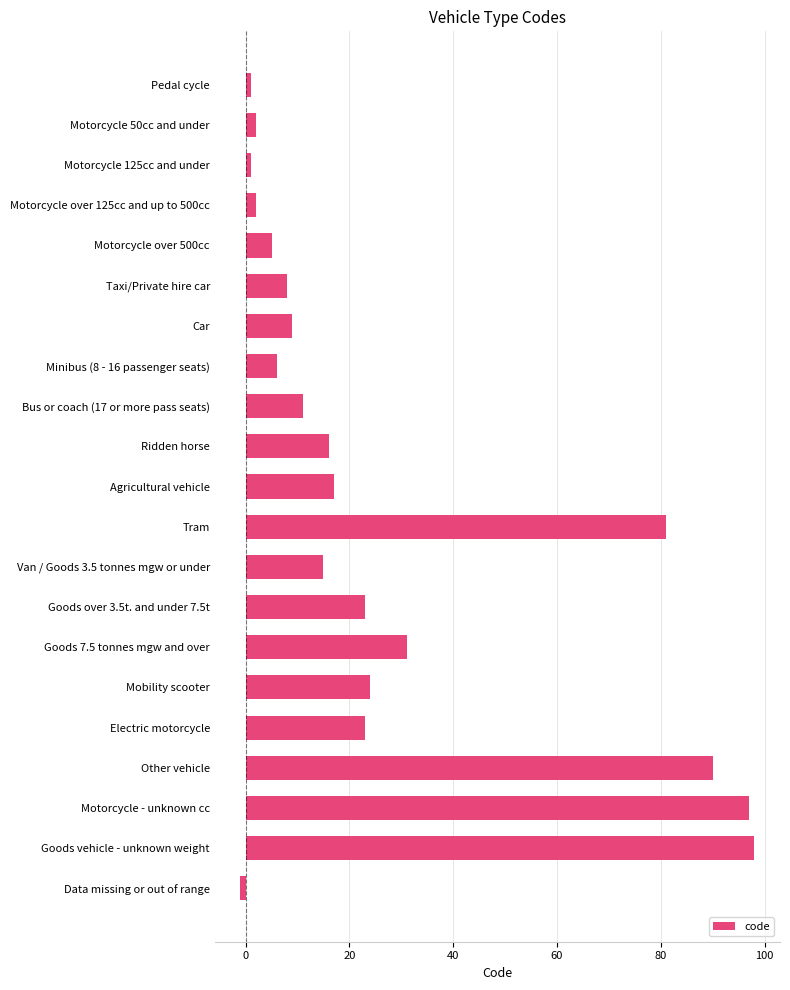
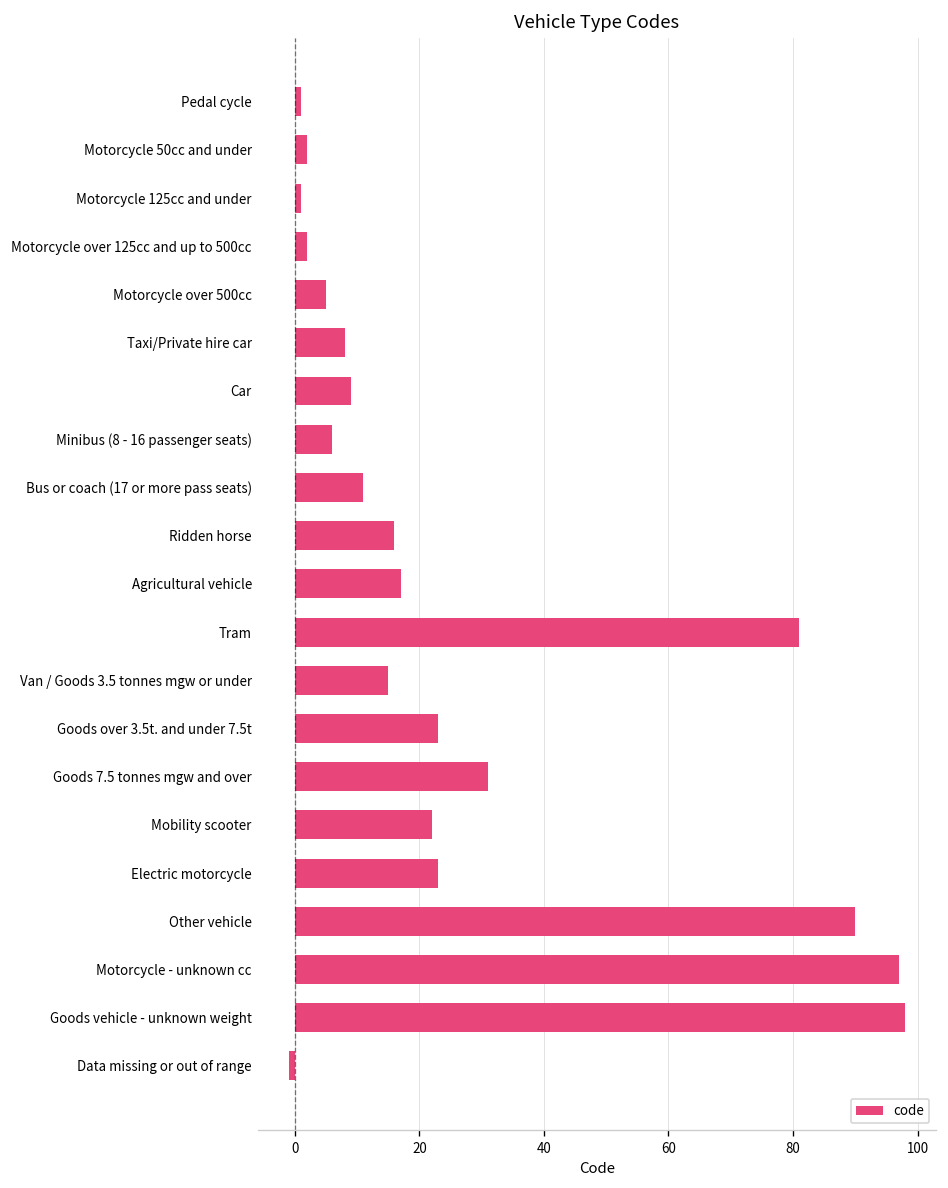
  {
    "Pedal cycle": 1,
    "Motorcycle 50cc and under": 2,
    "Motorcycle 125cc and under": 1,
    "Motorcycle over 125cc and up to 500cc": 2,
    "Motorcycle over 500cc": 5,
    "Taxi/Private hire car": 8,
    "Car": 9,
    "Minibus (8 - 16 passenger seats)": 6,
    "Bus or coach (17 or more pass seats)": 11,
    "Ridden horse": 16,
    "Agricultural vehicle": 17,
    "Tram": 81,
    "Van / Goods 3.5 tonnes mgw or under": 15,
    "Goods over 3.5t. and under 7.5t": 23,
    "Goods 7.5 tonnes mgw and over": 31,
-   "Mobility scooter": 24,
+   "Mobility scooter": 22,
    "Electric motorcycle": 23,
    "Other vehicle": 90,
    "Motorcycle - unknown cc": 97,
    "Goods vehicle - unknown weight": 98,
    "Data missing or out of range": -1
  }
